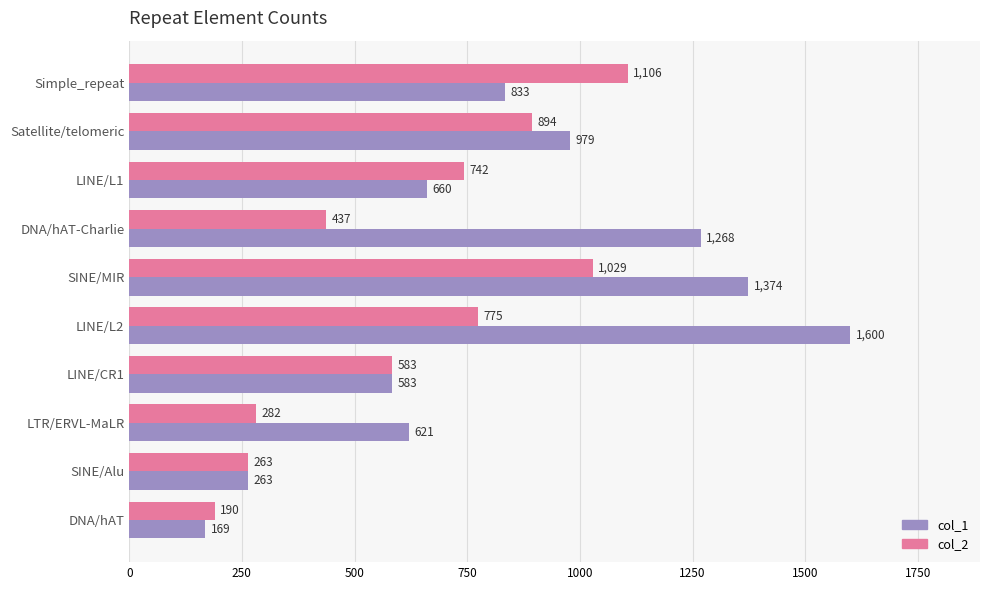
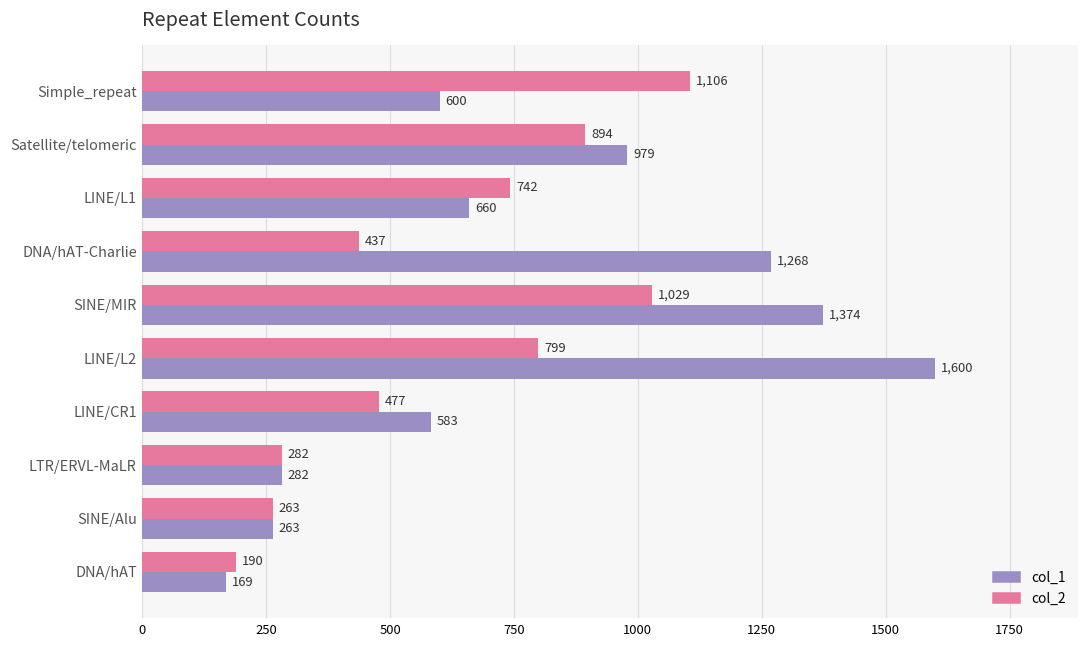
  {
    "col_1": {
-     "Simple_repeat": "833",
+     "Simple_repeat": "600",
      "Satellite/telomeric": "979",
      "LINE/L1": "660",
      "DNA/hAT-Charlie": "1,268",
      "SINE/MIR": "1,374",
      "LINE/L2": "1,600",
      "LINE/CR1": "583",
-     "LTR/ERVL-MaLR": "621",
+     "LTR/ERVL-MaLR": "282",
      "SINE/Alu": "263",
      "DNA/hAT": "169"
    },
    "col_2": {
      "Simple_repeat": "1,106",
      "Satellite/telomeric": "894",
      "LINE/L1": "742",
      "DNA/hAT-Charlie": "437",
      "SINE/MIR": "1,029",
-     "LINE/L2": "775",
-     "LINE/CR1": "583",
+     "LINE/L2": "799",
+     "LINE/CR1": "477",
      "LTR/ERVL-MaLR": "282",
      "SINE/Alu": "263",
      "DNA/hAT": "190"
    }
  }
